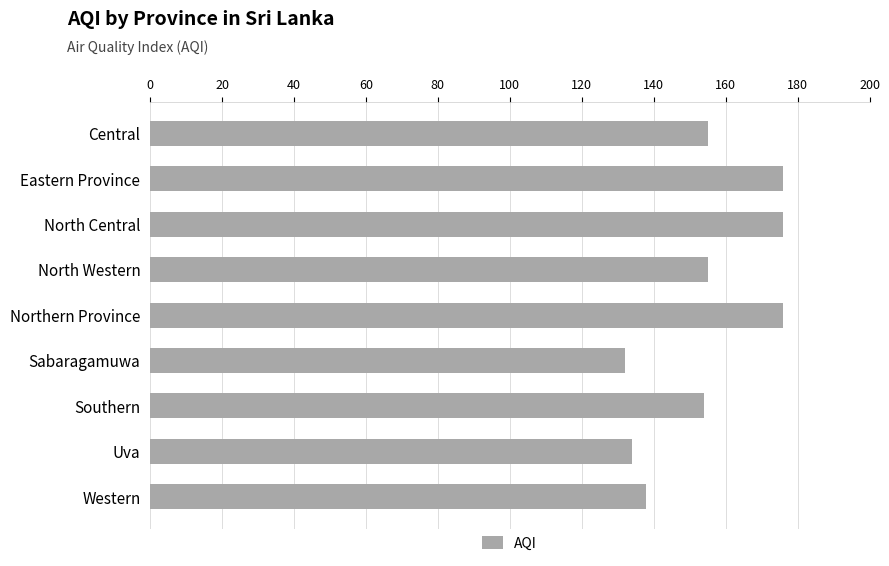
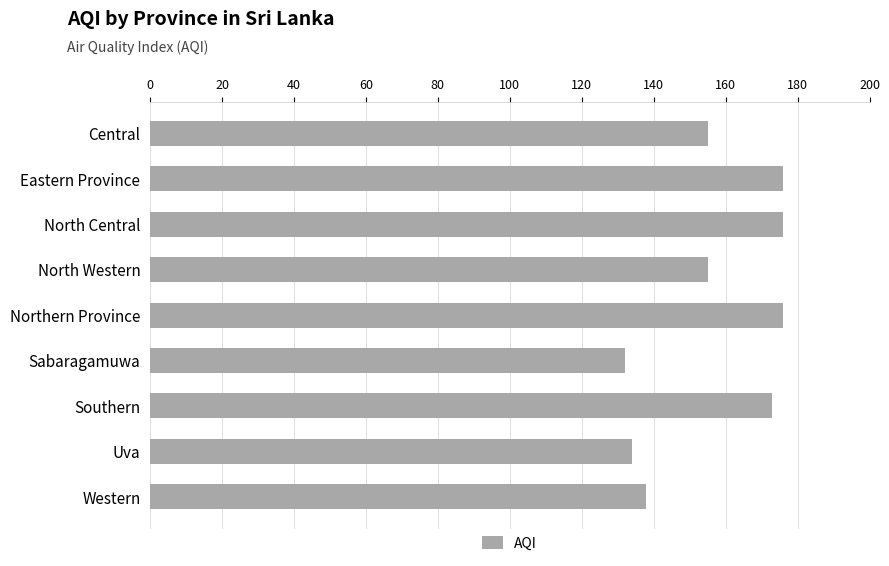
  {
    "Central": 155,
    "Eastern Province": 176,
    "North Central": 176,
    "North Western": 155,
    "Northern Province": 176,
    "Sabaragamuwa": 132,
-   "Southern": 154,
+   "Southern": 173,
    "Uva": 134,
    "Western": 138
  }
